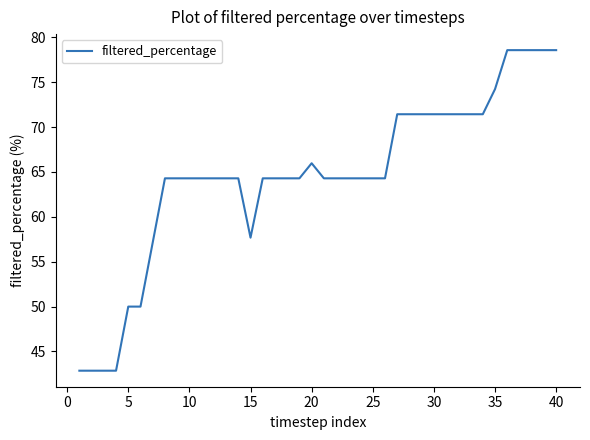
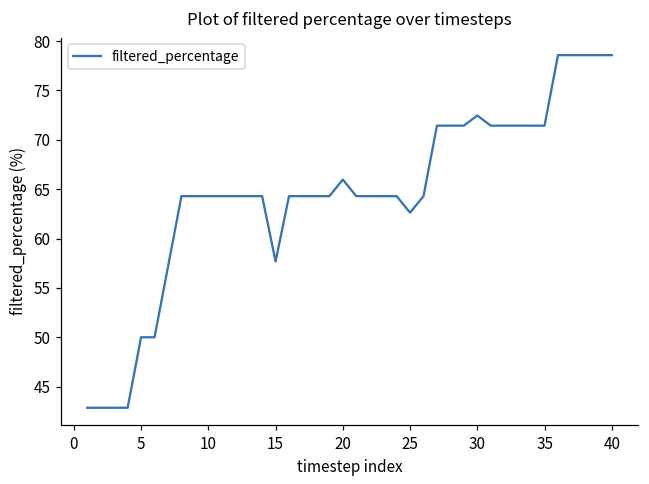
  {
    "5": 50,
    "10": 64,
    "15": 58,
    "20": 66,
-   "25": 64,
-   "30": 71,
-   "35": 74,
+   "25": 63,
+   "30": 72,
+   "35": 71,
    "40": 79
  }
